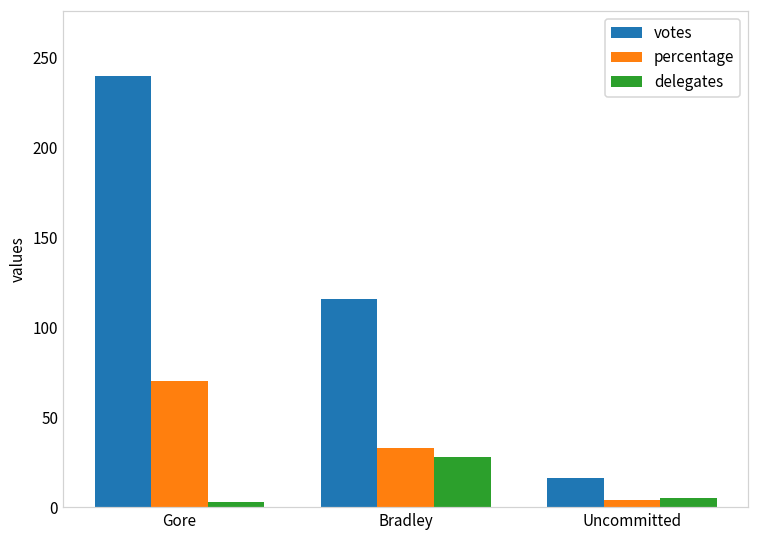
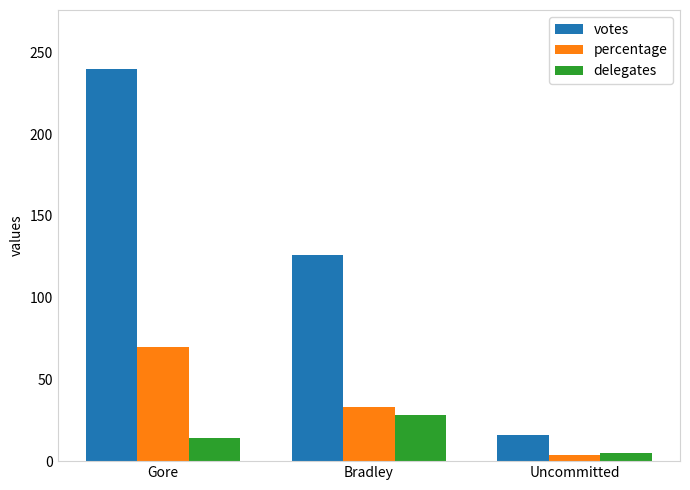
  {
    "votes": {
      "Gore": 240,
-     "Bradley": 116,
+     "Bradley": 126,
      "Uncommitted": 16
    },
    "percentage": {
      "Gore": 70,
      "Bradley": 33,
      "Uncommitted": 4
    },
    "delegates": {
-     "Gore": 3,
+     "Gore": 14,
      "Bradley": 28,
      "Uncommitted": 5
    }
  }
